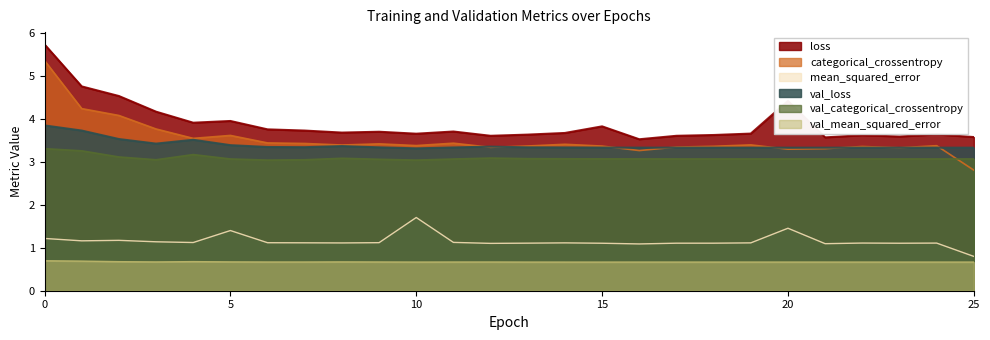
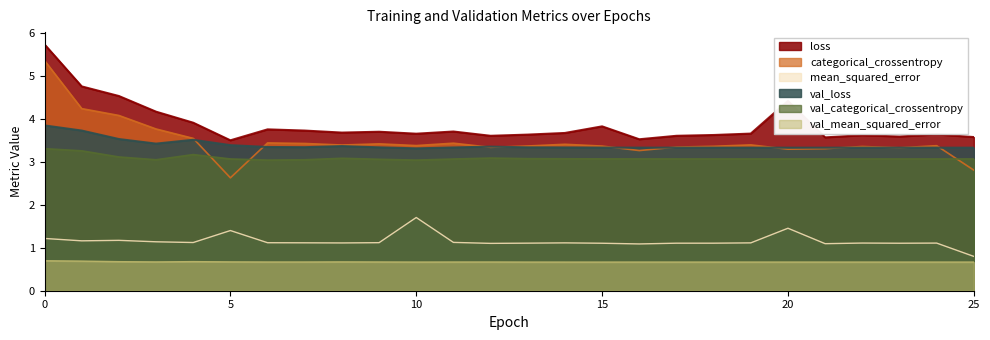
  {
    "loss": {
      "0": 5.7,
-     "5": 4.0,
+     "5": 3.5,
      "10": 3.7,
      "15": 3.8,
      "25": 3.6
    },
    "categorical_crossentropy": {
      "0": 5.4,
-     "5": 3.6,
+     "5": 2.6,
      "10": 3.4,
      "25": 2.8
    },
    "mean_squared_error": {
      "0": 1.2,
      "5": 1.4,
      "10": 1.7,
      "15": 1.1,
      "20": 1.5,
      "25": 0.8
    },
    "val_mean_squared_error": {
      "0": 0.7,
      "5": 0.7,
      "10": 0.7,
      "15": 0.7,
      "20": 0.7,
      "25": 0.7
    }
  }
